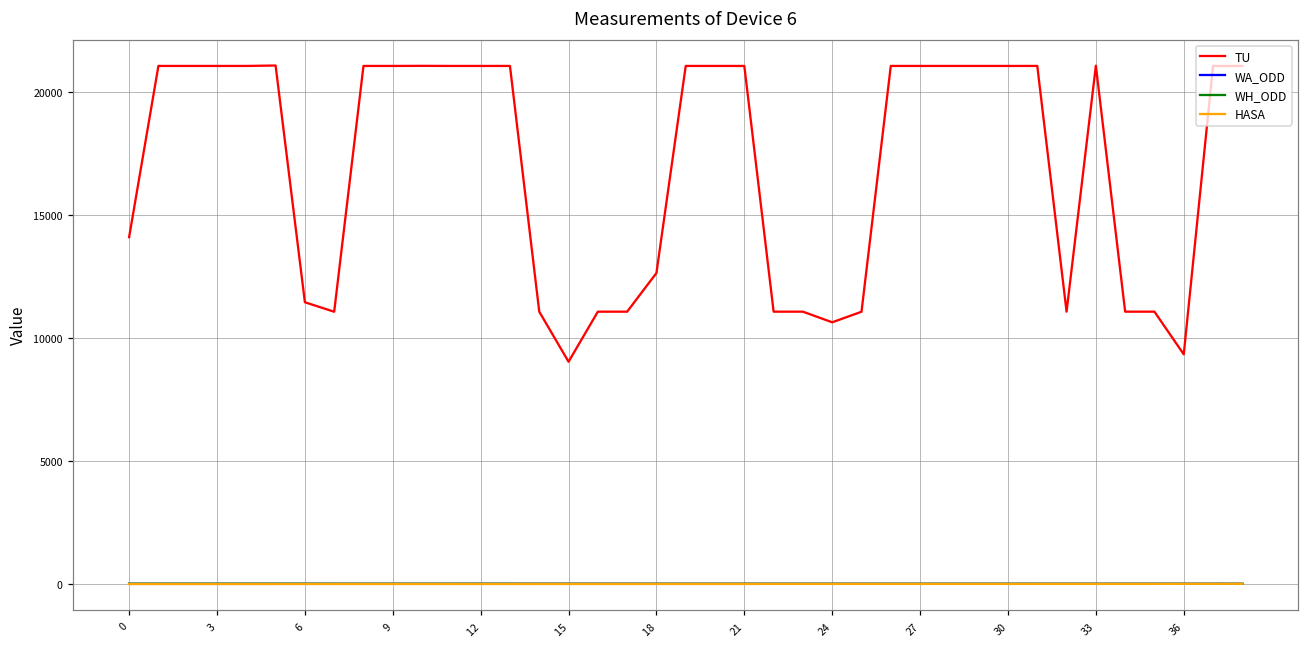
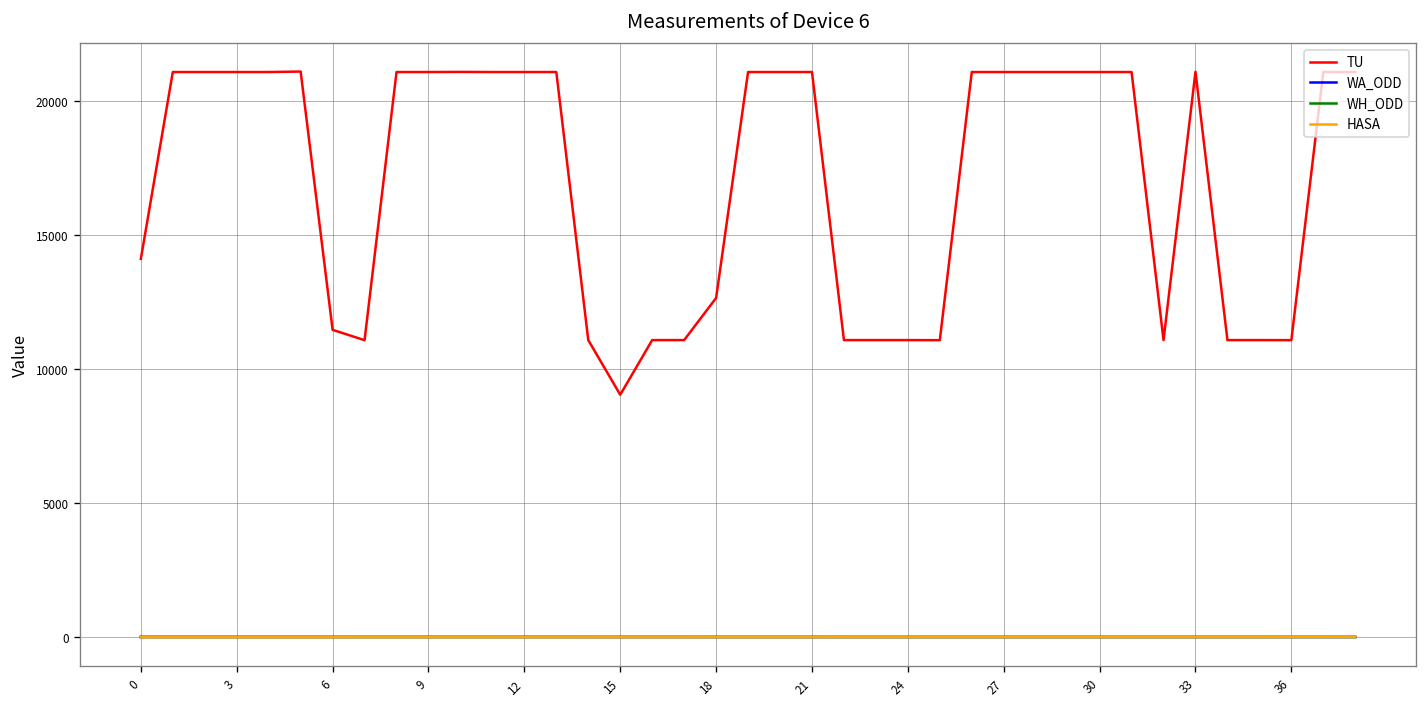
  {
    "TU": {
      "0": 14100,
      "3": 21100,
      "6": 11500,
      "9": 21100,
      "12": 21100,
      "15": 9000,
      "18": 12600,
      "21": 21100,
-     "24": 10600,
+     "24": 11100,
      "27": 21100,
      "30": 21100,
      "33": 21100,
-     "36": 9300
+     "36": 11100
    },
    "HASA": {
      "0": 0,
      "3": 0,
      "6": 0,
      "9": 0,
      "12": 0,
      "15": 0,
      "18": 0,
      "21": 0,
      "24": 0,
      "27": 0,
      "30": 0,
      "33": 0,
      "36": 0
    }
  }
